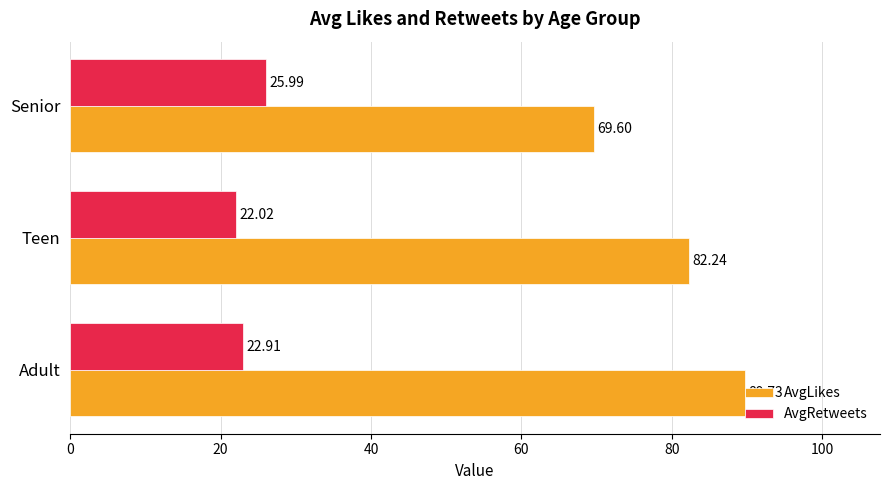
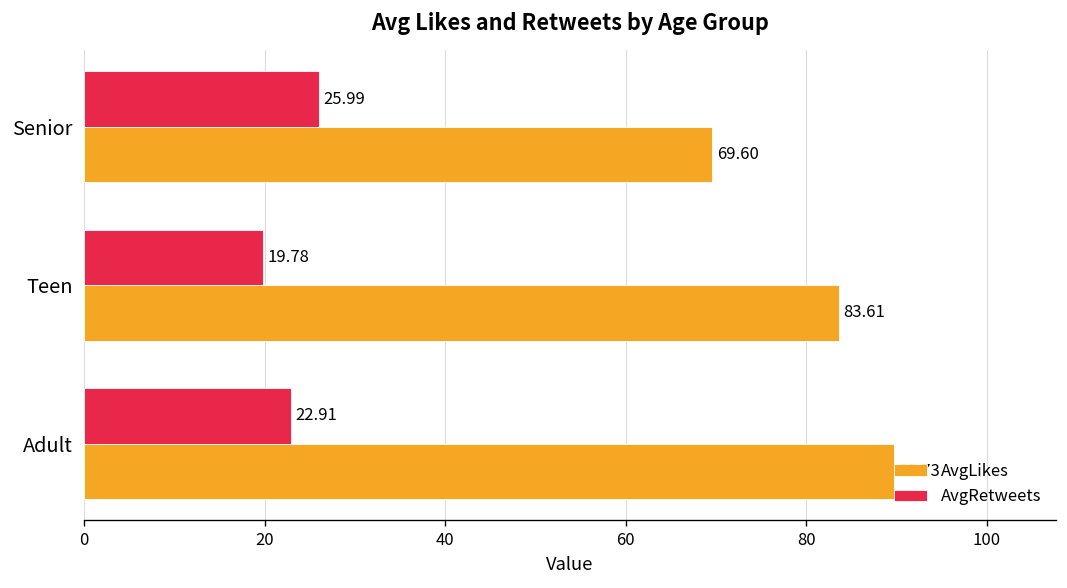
  {
    "AvgLikes": {
      "Senior": 69.60,
-     "Teen": 82.24,
+     "Teen": 83.61,
      "Adult": 89.73
    },
    "AvgRetweets": {
      "Senior": 25.99,
-     "Teen": 22.02,
+     "Teen": 19.78,
      "Adult": 22.91
    }
  }
